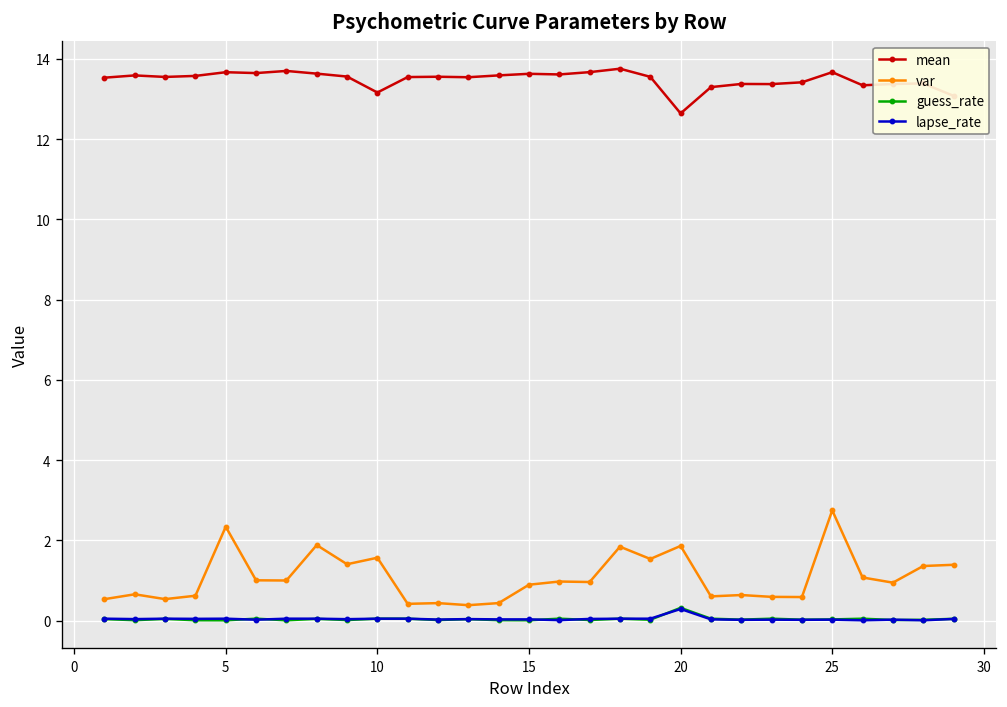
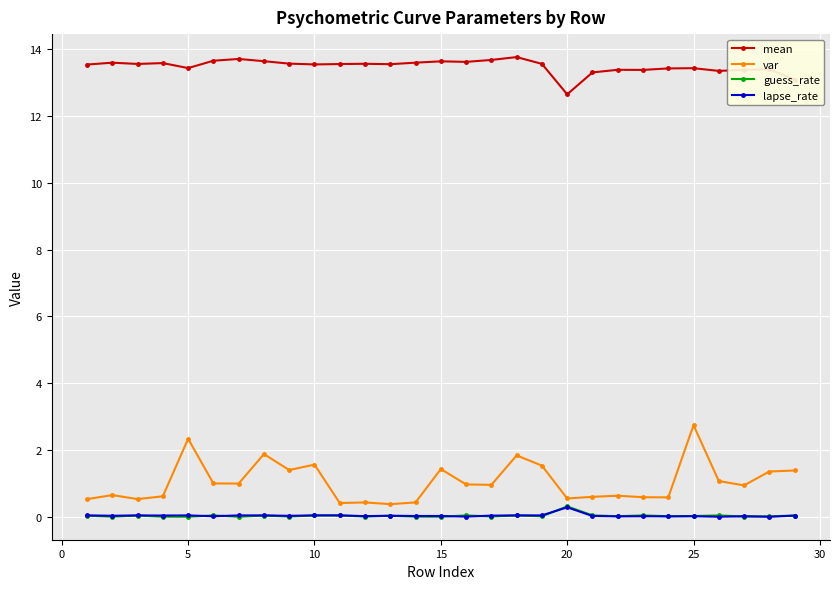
  {
    "mean": {
-     "5": 13.7,
-     "10": 13.2,
+     "5": 13.4,
+     "10": 13.5,
      "15": 13.6,
      "20": 12.6,
-     "25": 13.7
+     "25": 13.4
    },
    "var": {
      "5": 2.3,
      "10": 1.6,
-     "15": 0.9,
-     "20": 1.9,
+     "15": 1.4,
+     "20": 0.6,
      "25": 2.7
    }
  }
